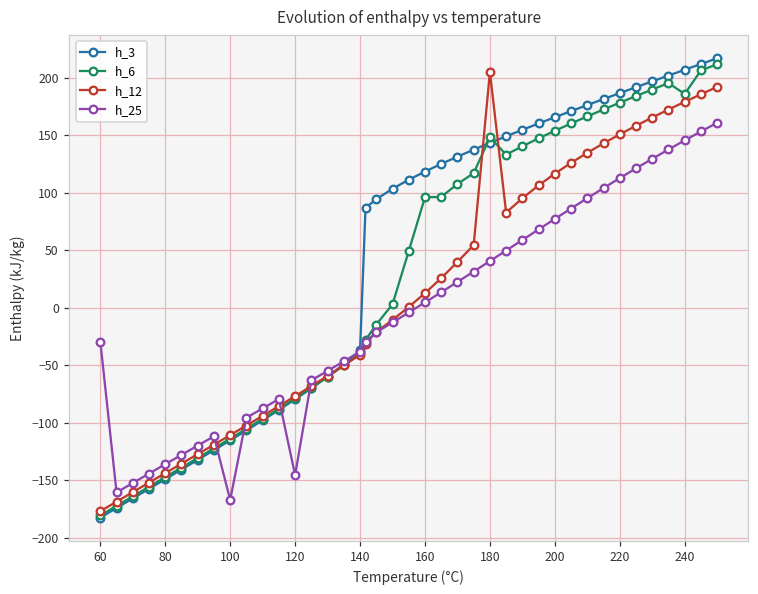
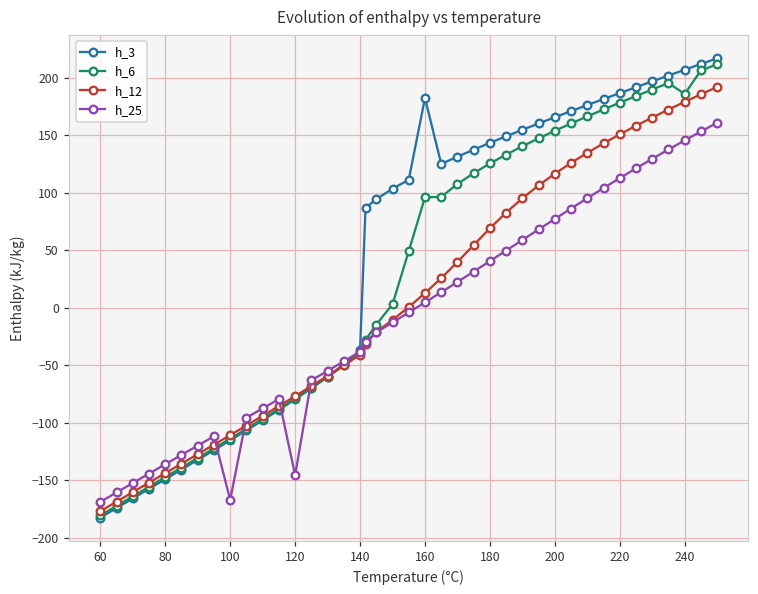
  {
    "h_3": {
-     "160": 118,
+     "160": 182,
      "180": 143,
      "200": 166,
      "220": 187,
      "240": 207
    },
    "h_6": {
      "160": 96,
-     "180": 148,
+     "180": 125,
      "200": 154,
      "220": 178,
      "240": 186
    },
    "h_12": {
      "60": -177,
      "80": -144,
      "100": -111,
      "160": 13,
-     "180": 205,
+     "180": 69,
      "200": 117,
      "220": 151,
      "240": 179
    },
    "h_25": {
-     "60": -29,
+     "60": -169,
      "80": -136,
      "100": -167,
      "120": -145,
      "160": 5,
      "180": 41,
      "200": 77,
      "220": 113,
      "240": 145
    }
  }
